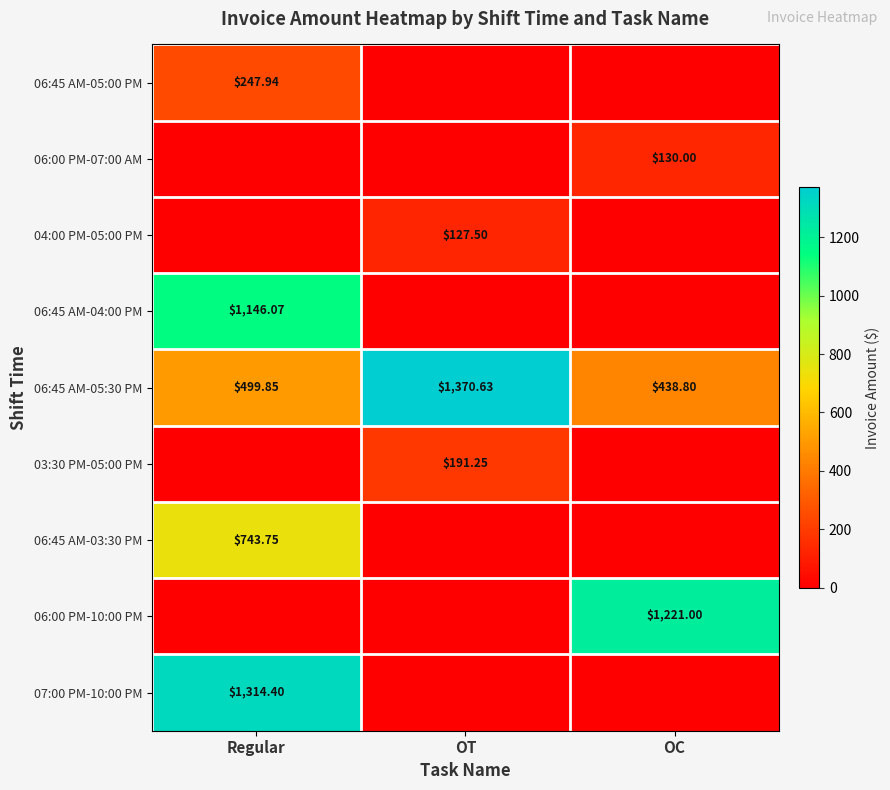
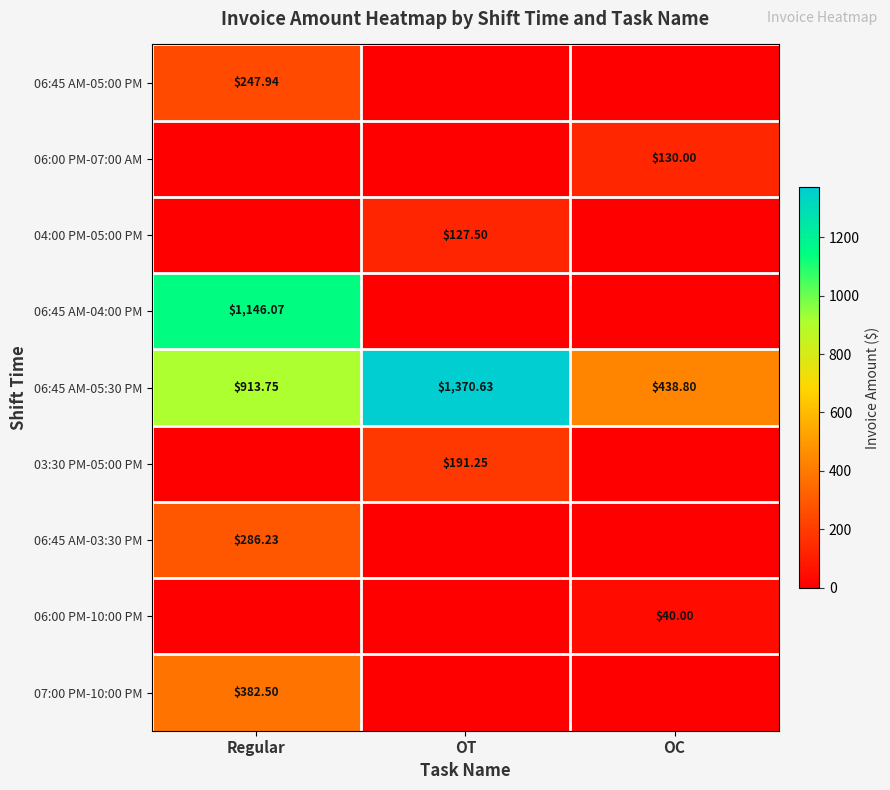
  {
    "06:45 AM-05:00 PM": {
      "Regular": "$247.94"
    },
    "06:00 PM-07:00 AM": {
      "OC": "$130.00"
    },
    "04:00 PM-05:00 PM": {
      "OT": "$127.50"
    },
    "06:45 AM-04:00 PM": {
      "Regular": "$1,146.07"
    },
    "06:45 AM-05:30 PM": {
-     "Regular": "$499.85",
+     "Regular": "$913.75",
      "OT": "$1,370.63",
      "OC": "$438.80"
    },
    "03:30 PM-05:00 PM": {
      "OT": "$191.25"
    },
    "06:45 AM-03:30 PM": {
-     "Regular": "$743.75"
+     "Regular": "$286.23"
    },
    "06:00 PM-10:00 PM": {
-     "OC": "$1,221.00"
+     "OC": "$40.00"
    },
    "07:00 PM-10:00 PM": {
-     "Regular": "$1,314.40"
+     "Regular": "$382.50"
    }
  }
